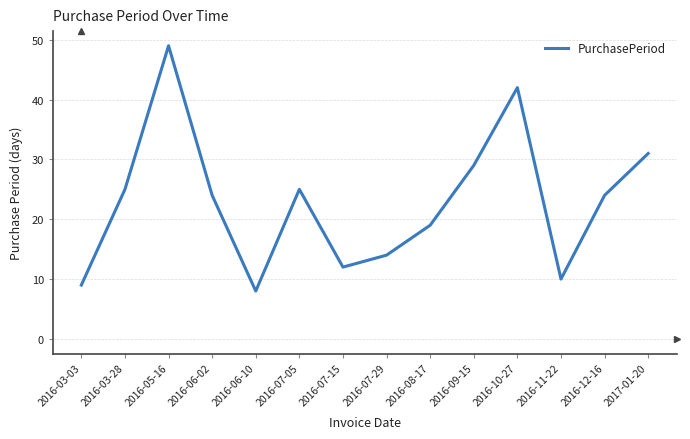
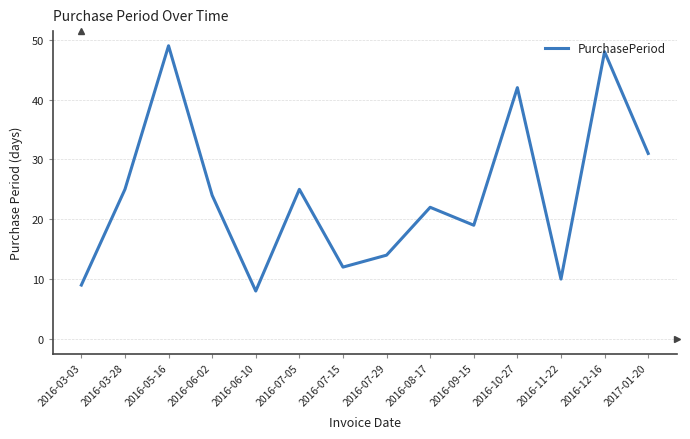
  {
    "2016-03-03": 9,
    "2016-03-28": 25,
    "2016-05-16": 49,
    "2016-06-02": 24,
    "2016-06-10": 8,
    "2016-07-05": 25,
    "2016-07-15": 12,
    "2016-07-29": 14,
-   "2016-08-17": 19,
-   "2016-09-15": 29,
+   "2016-08-17": 22,
+   "2016-09-15": 19,
    "2016-10-27": 42,
    "2016-11-22": 10,
-   "2016-12-16": 24,
+   "2016-12-16": 48,
    "2017-01-20": 31
  }
